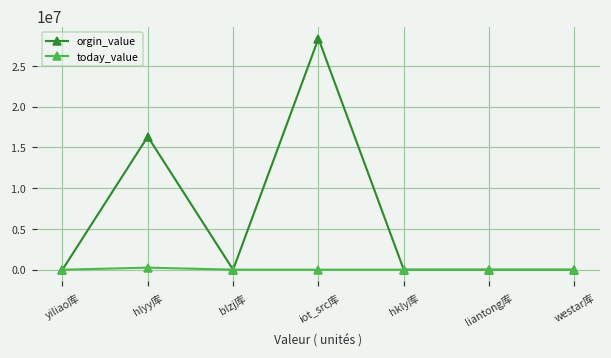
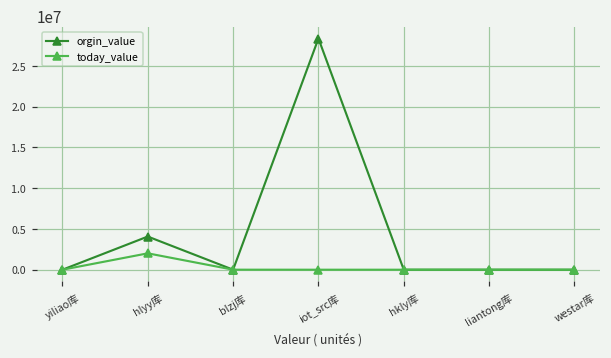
  {
    "orgin_value": {
-     "hlyy库": 16000000,
+     "hlyy库": 4000000,
      "iot_src库": 28000000
    },
    "today_value": {
-     "hlyy库": 0,
+     "hlyy库": 2000000,
      "iot_src库": 0
    }
  }
